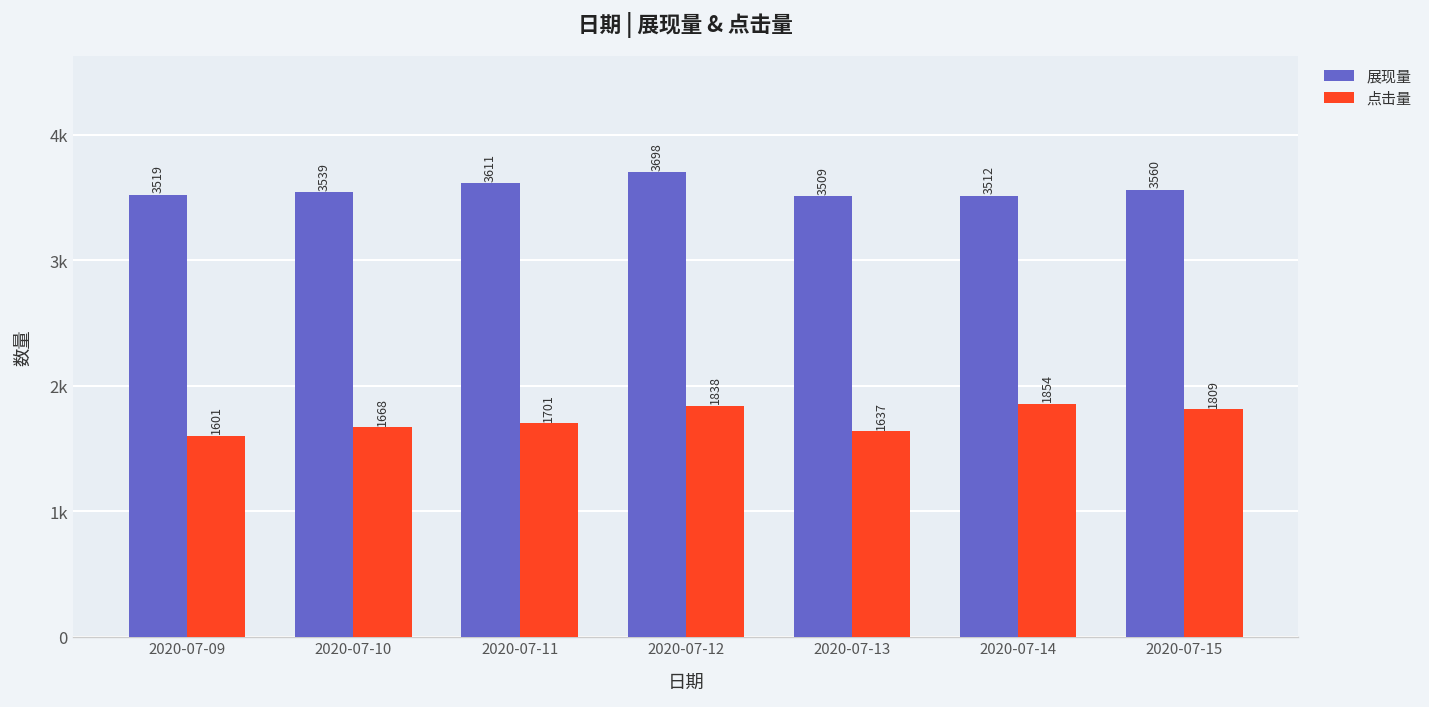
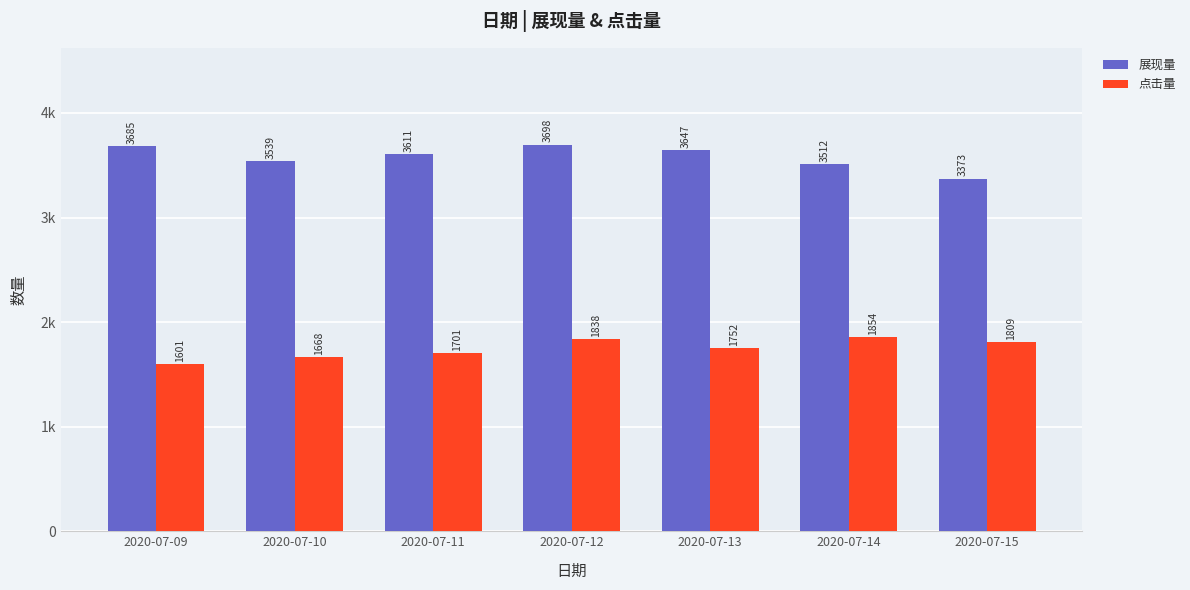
  {
    "展现量": {
-     "2020-07-09": 3519,
+     "2020-07-09": 3685,
      "2020-07-10": 3539,
      "2020-07-11": 3611,
      "2020-07-12": 3698,
-     "2020-07-13": 3509,
+     "2020-07-13": 3647,
      "2020-07-14": 3512,
-     "2020-07-15": 3560
+     "2020-07-15": 3373
    },
    "点击量": {
      "2020-07-09": 1601,
      "2020-07-10": 1668,
      "2020-07-11": 1701,
      "2020-07-12": 1838,
-     "2020-07-13": 1637,
+     "2020-07-13": 1752,
      "2020-07-14": 1854,
      "2020-07-15": 1809
    }
  }
